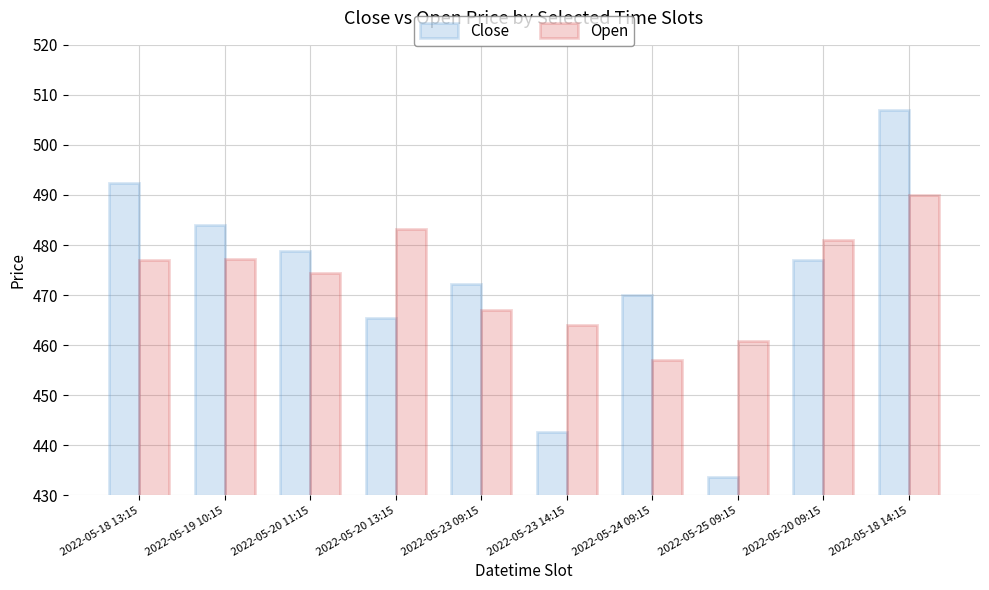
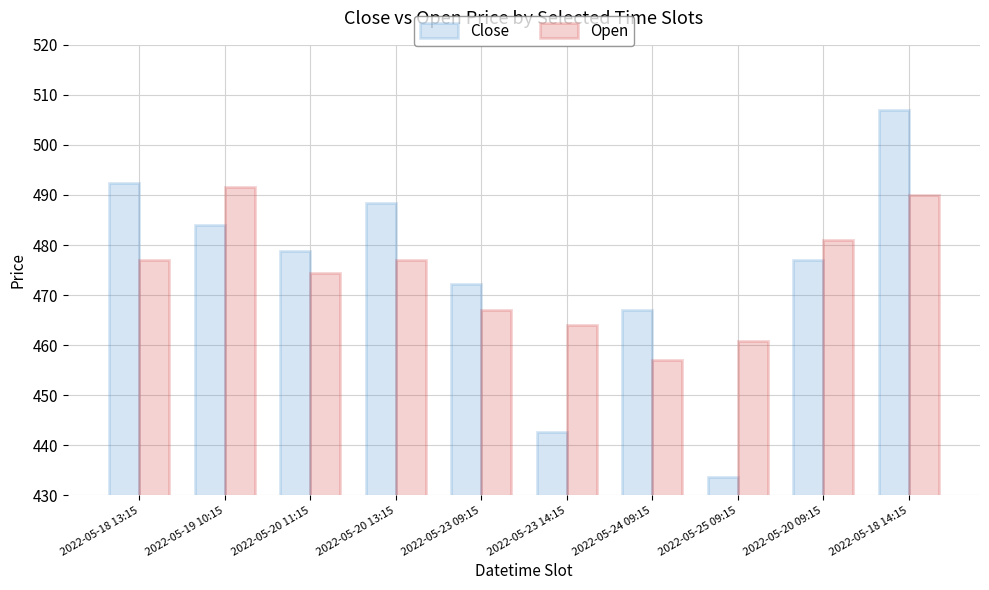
  {
    "Close": {
      "2022-05-18 13:15": 492,
      "2022-05-19 10:15": 484,
      "2022-05-20 11:15": 479,
-     "2022-05-20 13:15": 466,
+     "2022-05-20 13:15": 488,
      "2022-05-23 09:15": 472,
      "2022-05-23 14:15": 443,
-     "2022-05-24 09:15": 470,
+     "2022-05-24 09:15": 467,
      "2022-05-25 09:15": 434,
      "2022-05-20 09:15": 477,
      "2022-05-18 14:15": 507
    },
    "Open": {
      "2022-05-18 13:15": 477,
-     "2022-05-19 10:15": 477,
+     "2022-05-19 10:15": 492,
      "2022-05-20 11:15": 474,
-     "2022-05-20 13:15": 483,
+     "2022-05-20 13:15": 477,
      "2022-05-23 09:15": 467,
      "2022-05-23 14:15": 464,
      "2022-05-24 09:15": 457,
      "2022-05-25 09:15": 461,
      "2022-05-20 09:15": 481,
      "2022-05-18 14:15": 490
    }
  }
